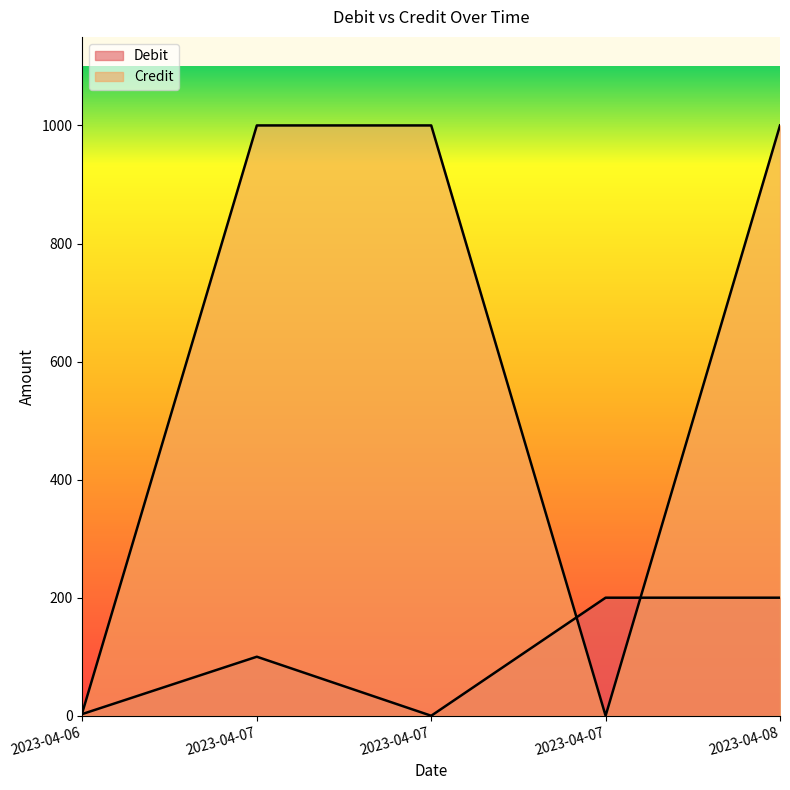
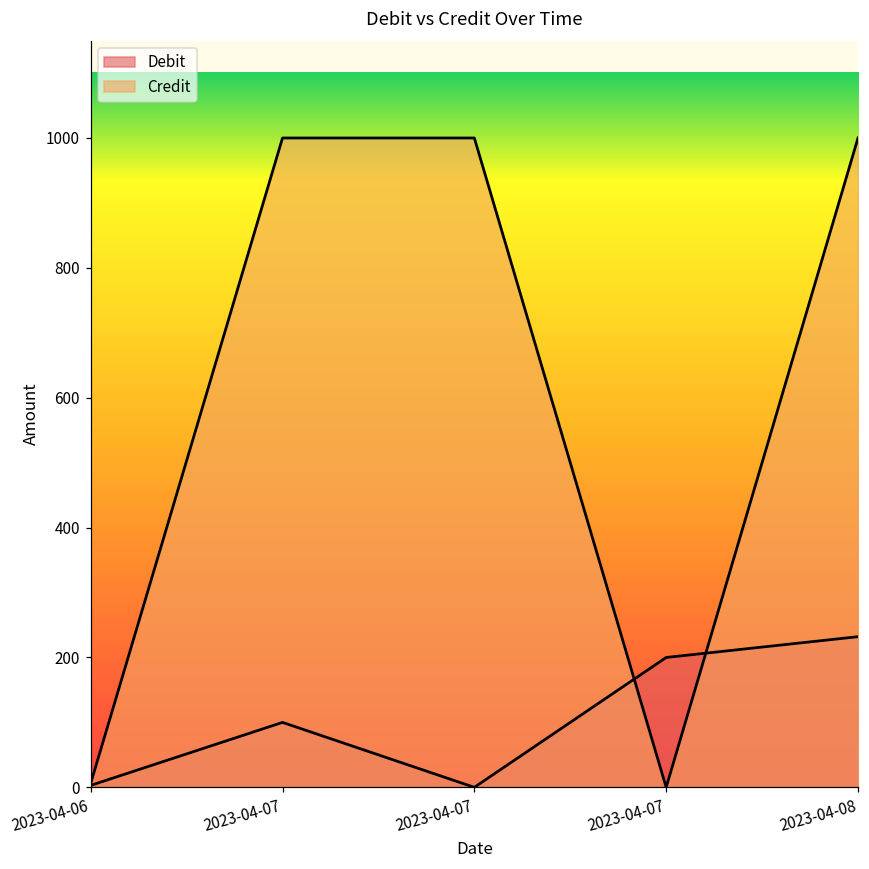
  {
    "Debit": {
-     "2023-04-08": 200
+     "2023-04-08": 230
    },
    "Credit": {
      "2023-04-08": 1000
    }
  }
